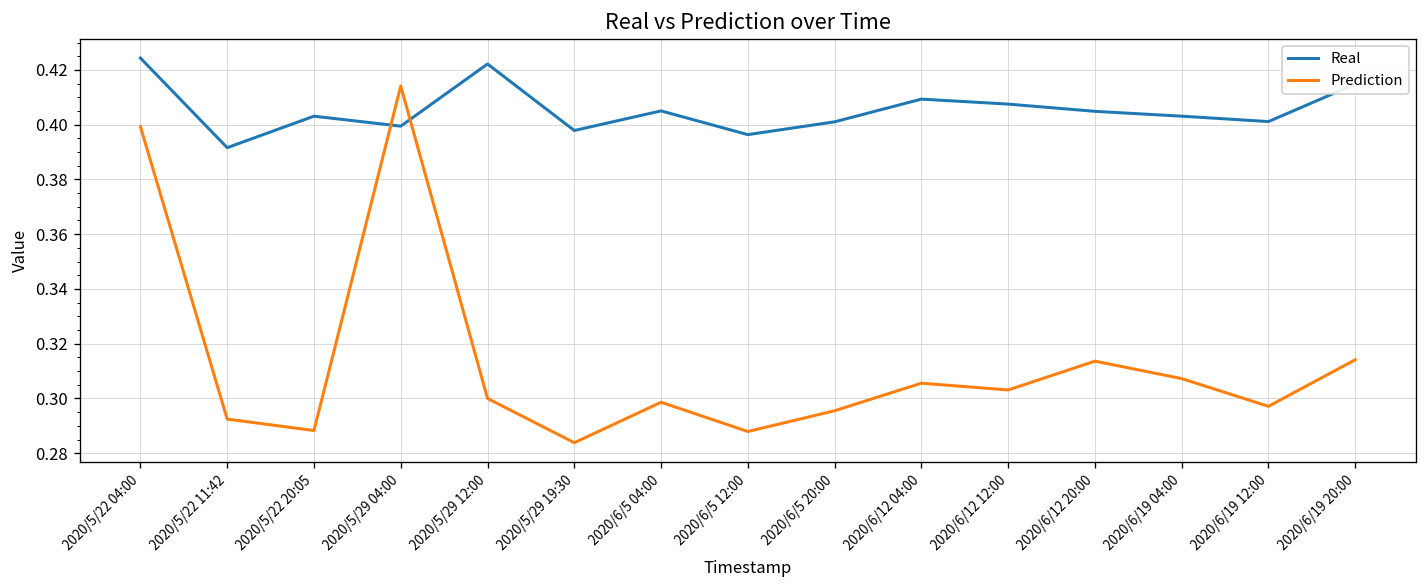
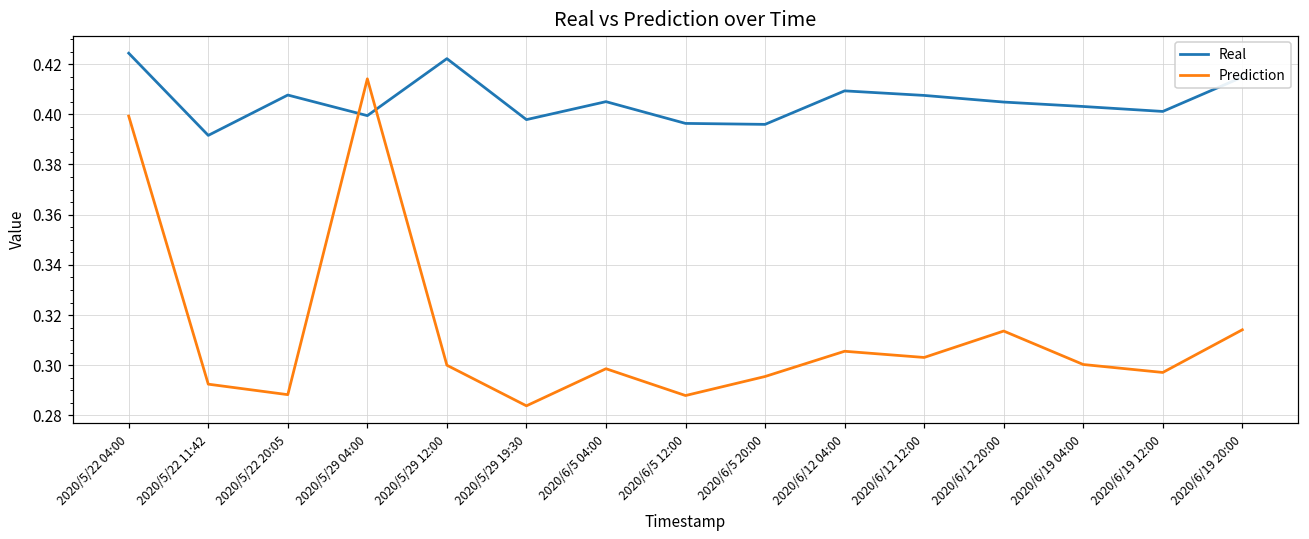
  {
    "Real": {
      "2020/5/22 04:00": 0.424,
      "2020/5/22 11:42": 0.392,
-     "2020/5/22 20:05": 0.403,
+     "2020/5/22 20:05": 0.408,
      "2020/5/29 04:00": 0.399,
      "2020/5/29 12:00": 0.422,
      "2020/5/29 19:30": 0.398,
      "2020/6/5 04:00": 0.405,
      "2020/6/5 12:00": 0.396,
-     "2020/6/5 20:00": 0.401,
+     "2020/6/5 20:00": 0.396,
      "2020/6/12 04:00": 0.409,
      "2020/6/12 12:00": 0.408,
      "2020/6/12 20:00": 0.405,
      "2020/6/19 04:00": 0.403,
      "2020/6/19 12:00": 0.401
    },
    "Prediction": {
      "2020/5/22 04:00": 0.399,
      "2020/5/22 11:42": 0.292,
      "2020/5/22 20:05": 0.288,
      "2020/5/29 04:00": 0.414,
      "2020/5/29 12:00": 0.300,
      "2020/5/29 19:30": 0.284,
      "2020/6/5 04:00": 0.299,
      "2020/6/5 12:00": 0.288,
      "2020/6/5 20:00": 0.296,
      "2020/6/12 04:00": 0.306,
      "2020/6/12 12:00": 0.303,
      "2020/6/12 20:00": 0.314,
-     "2020/6/19 04:00": 0.307,
+     "2020/6/19 04:00": 0.300,
      "2020/6/19 12:00": 0.297,
      "2020/6/19 20:00": 0.314
    }
  }
